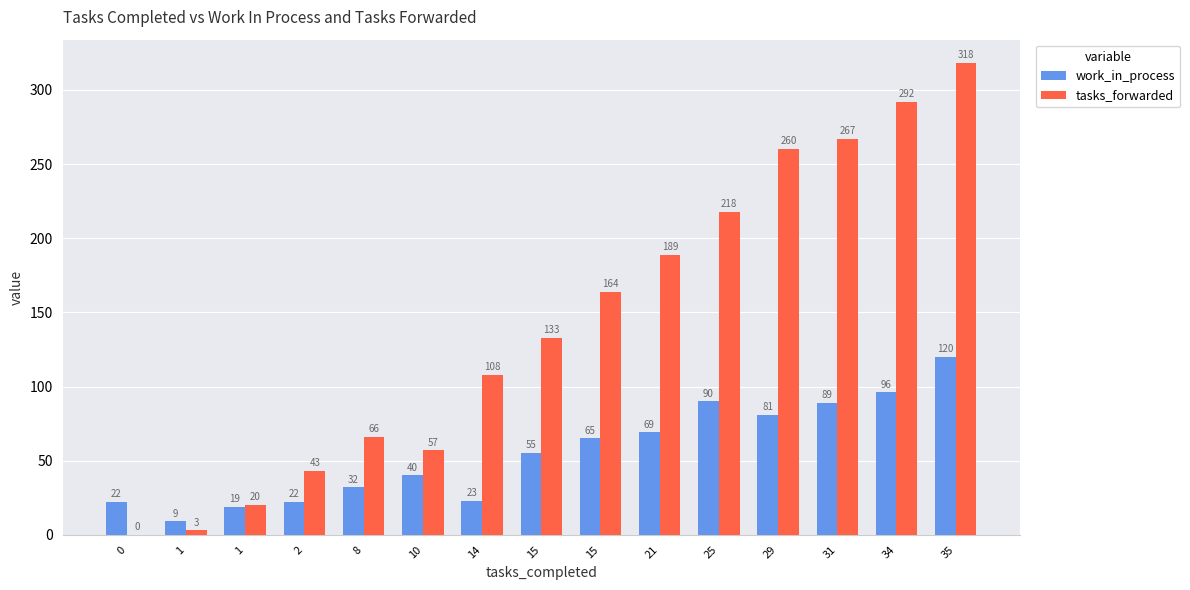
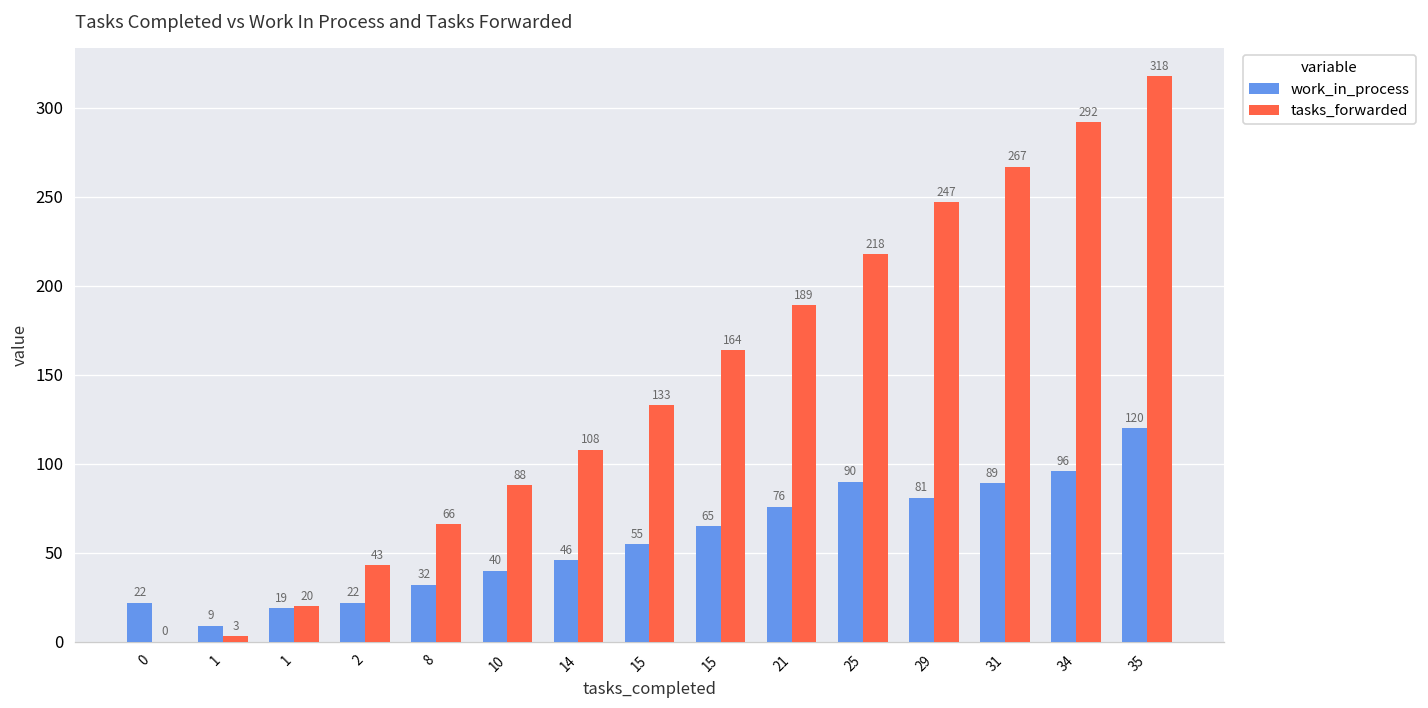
  {
    "work_in_process": {
      "0": 22,
      "2": 22,
      "8": 32,
      "10": 40,
-     "14": 23,
-     "21": 69,
+     "14": 46,
+     "21": 76,
      "25": 90,
      "29": 81,
      "31": 89,
      "34": 96,
      "35": 120
    },
    "tasks_forwarded": {
      "0": 0,
      "2": 43,
      "8": 66,
-     "10": 57,
+     "10": 88,
      "14": 108,
      "21": 189,
      "25": 218,
-     "29": 260,
+     "29": 247,
      "31": 267,
      "34": 292,
      "35": 318
    }
  }
